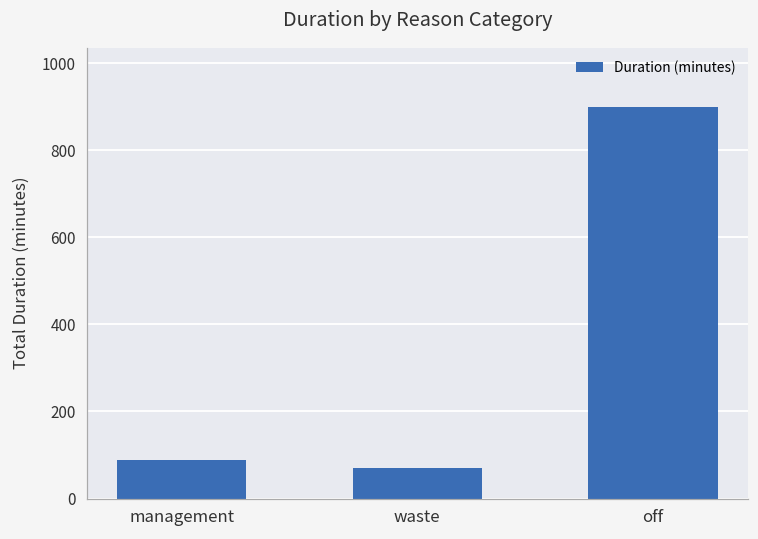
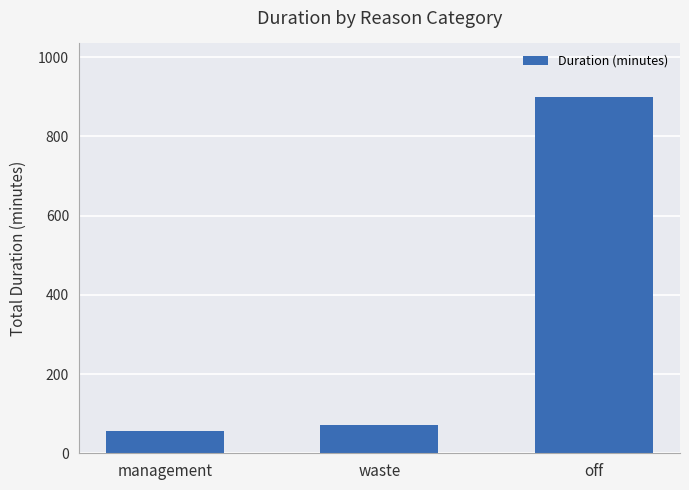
  {
-   "management": 90,
+   "management": 60,
    "waste": 70,
    "off": 900
  }
